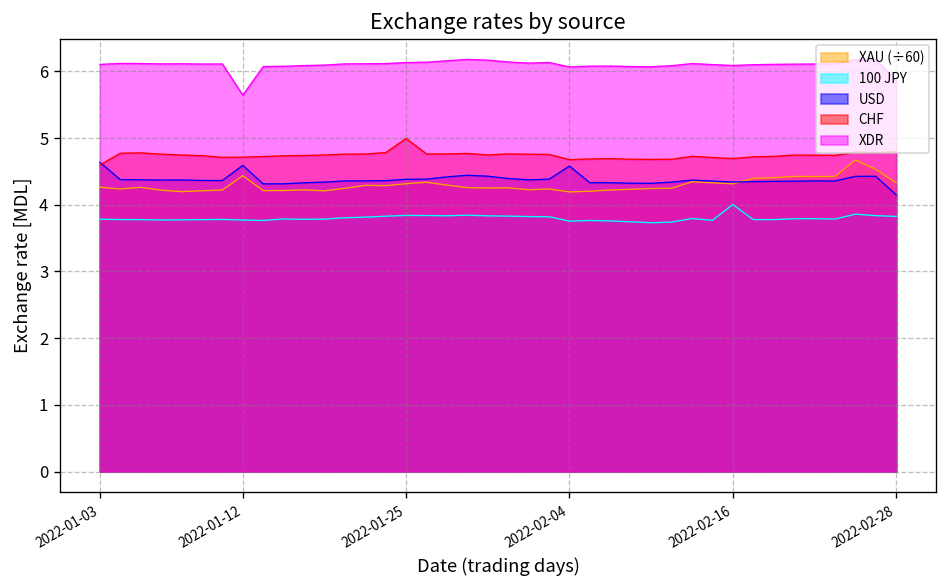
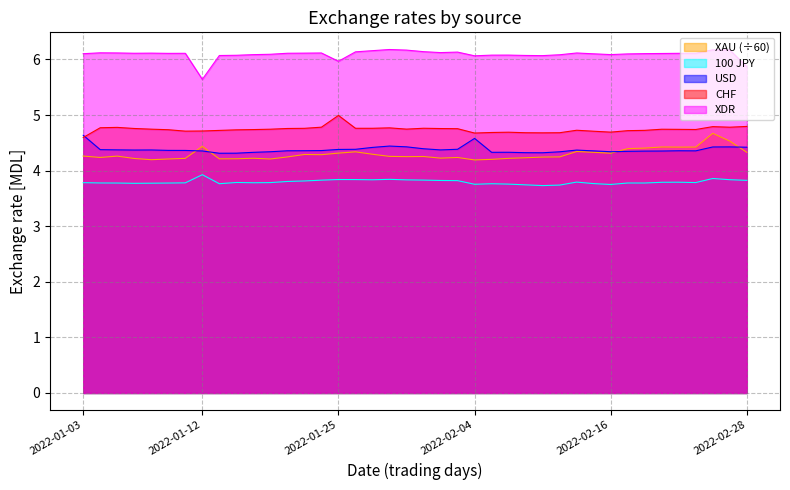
  {
    "XAU (÷60)": {
      "2022-01-03": 4.3,
      "2022-01-12": 4.4,
      "2022-01-25": 4.3,
      "2022-02-04": 4.2,
      "2022-02-28": 4.3
    },
    "100 JPY": {
      "2022-01-03": 3.8,
-     "2022-01-12": 3.8,
+     "2022-01-12": 3.9,
      "2022-01-25": 3.8,
      "2022-02-04": 3.8,
-     "2022-02-16": 4.0,
+     "2022-02-16": 3.8,
      "2022-02-28": 3.8
    },
    "USD": {
-     "2022-01-12": 4.6,
+     "2022-01-12": 4.4,
      "2022-01-25": 4.4,
      "2022-02-04": 4.6,
-     "2022-02-28": 4.1
+     "2022-02-28": 4.4
    },
    "CHF": {
      "2022-01-12": 4.7,
      "2022-01-25": 5.0,
      "2022-02-04": 4.7,
      "2022-02-16": 4.7,
      "2022-02-28": 4.8
    },
    "XDR": {
      "2022-01-03": 6.1,
      "2022-01-12": 5.6,
-     "2022-01-25": 6.1,
+     "2022-01-25": 6.0,
      "2022-02-04": 6.1,
      "2022-02-16": 6.1
    }
  }
